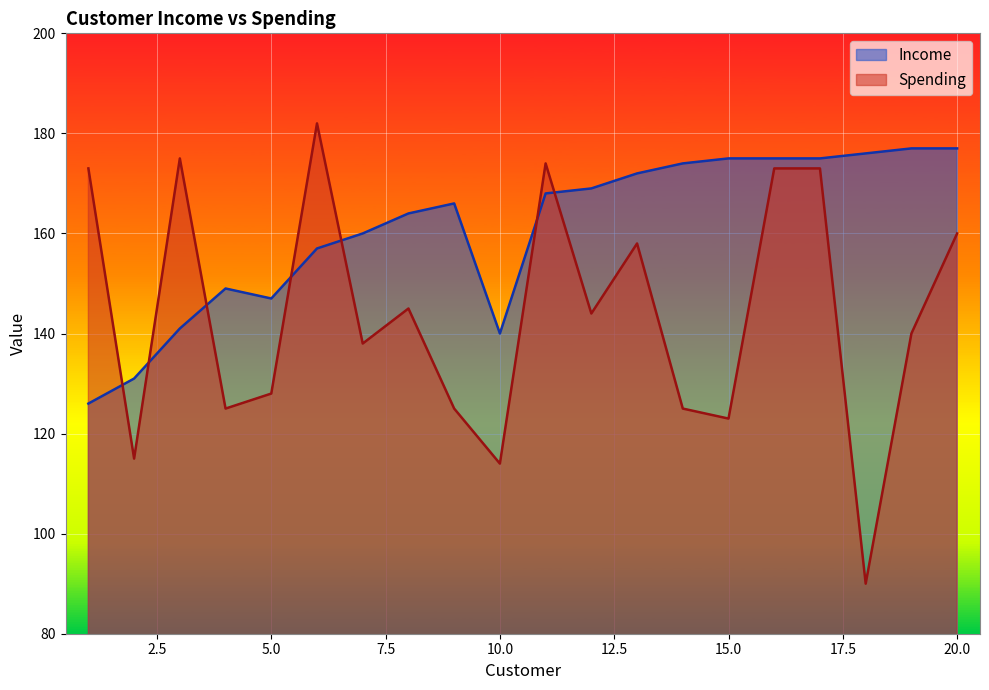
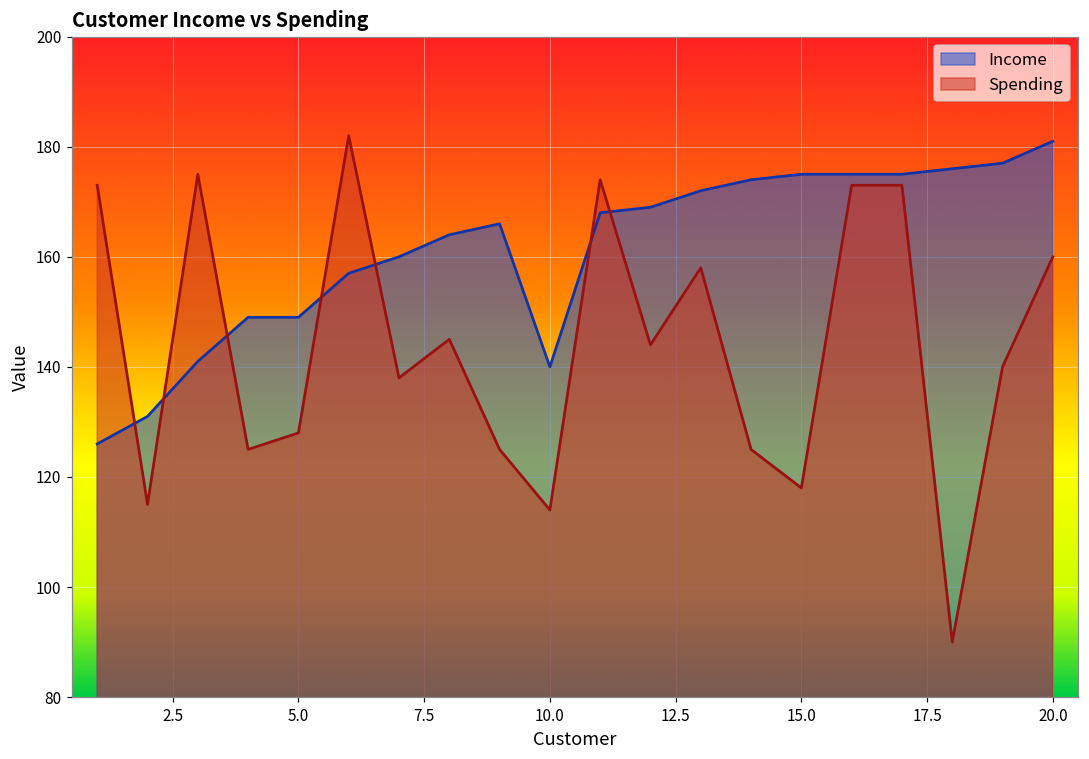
  {
    "Income": {
-     "5.0": 147,
+     "5.0": 149,
      "10.0": 140,
      "15.0": 175,
-     "20.0": 177
+     "20.0": 181
    },
    "Spending": {
      "5.0": 128,
      "10.0": 114,
-     "15.0": 123,
+     "15.0": 118,
      "20.0": 160
    }
  }
